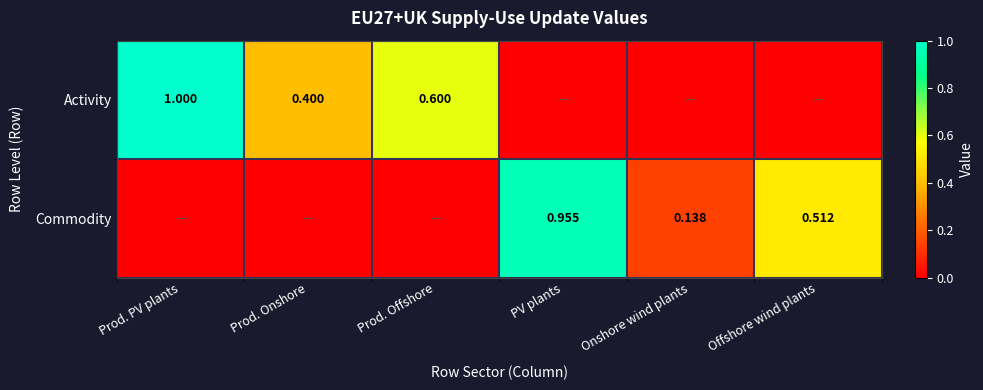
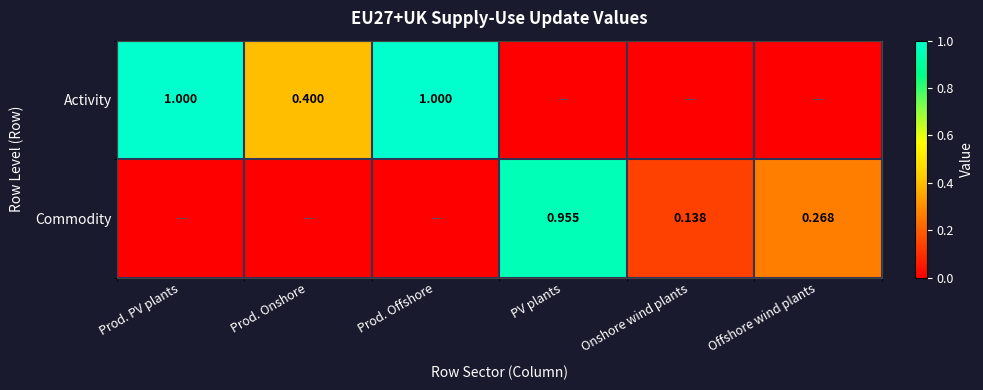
  {
    "Activity": {
      "Prod. PV plants": 1.000,
      "Prod. Onshore": 0.400,
-     "Prod. Offshore": 0.600
+     "Prod. Offshore": 1.000
    },
    "Commodity": {
      "PV plants": 0.955,
      "Onshore wind plants": 0.138,
-     "Offshore wind plants": 0.512
+     "Offshore wind plants": 0.268
    }
  }
